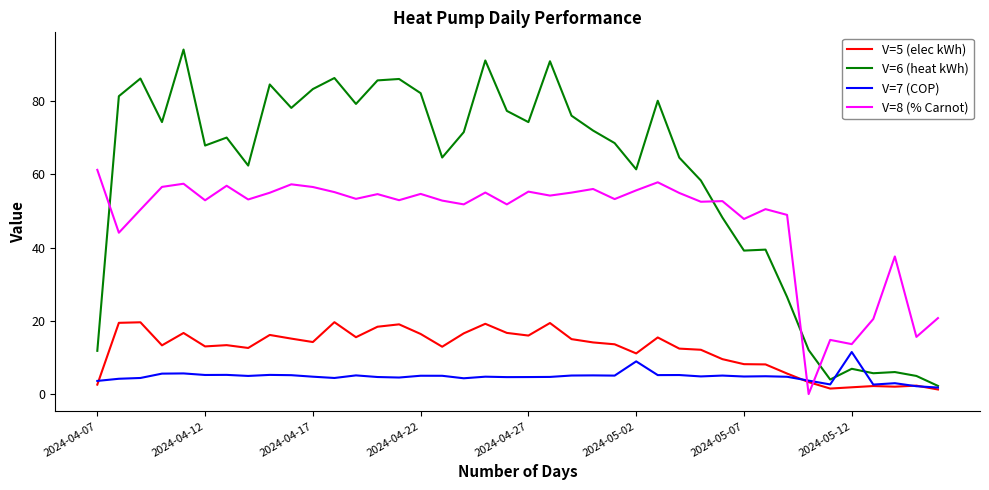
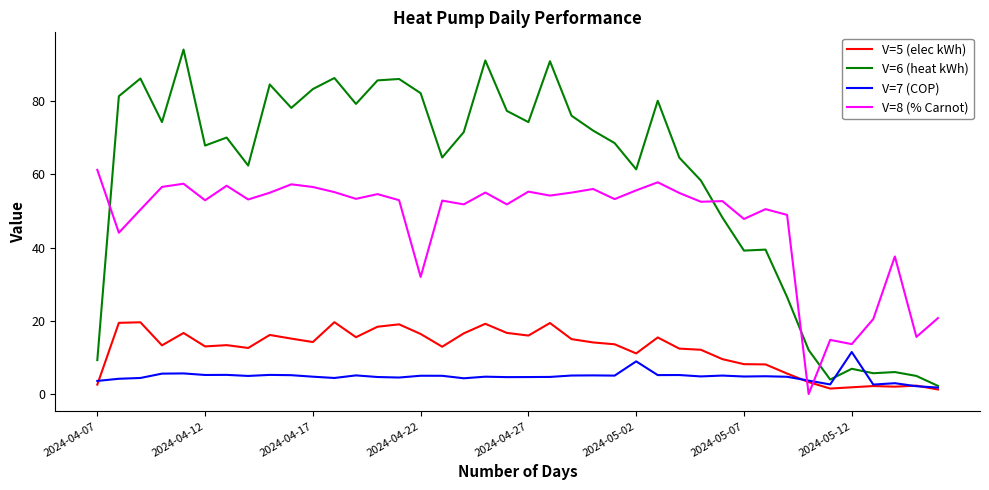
  {
    "V=5 (elec kWh)": {
      "2024-04-07": 3,
      "2024-04-12": 13,
      "2024-04-17": 14,
      "2024-04-22": 16,
      "2024-04-27": 16,
      "2024-05-02": 11,
      "2024-05-07": 8,
      "2024-05-12": 2
    },
    "V=6 (heat kWh)": {
-     "2024-04-07": 12,
+     "2024-04-07": 9,
      "2024-04-12": 68,
      "2024-04-17": 83,
      "2024-04-22": 82,
      "2024-04-27": 74,
      "2024-05-02": 61,
      "2024-05-07": 39,
      "2024-05-12": 7
    },
    "V=7 (COP)": {
      "2024-04-07": 4,
      "2024-04-12": 5,
      "2024-04-17": 5,
      "2024-04-22": 5,
      "2024-04-27": 5,
      "2024-05-02": 9,
      "2024-05-07": 5,
      "2024-05-12": 11
    },
    "V=8 (% Carnot)": {
      "2024-04-07": 61,
      "2024-04-12": 53,
      "2024-04-17": 57,
-     "2024-04-22": 55,
+     "2024-04-22": 32,
      "2024-04-27": 55,
      "2024-05-02": 56,
      "2024-05-07": 48,
      "2024-05-12": 14
    }
  }
